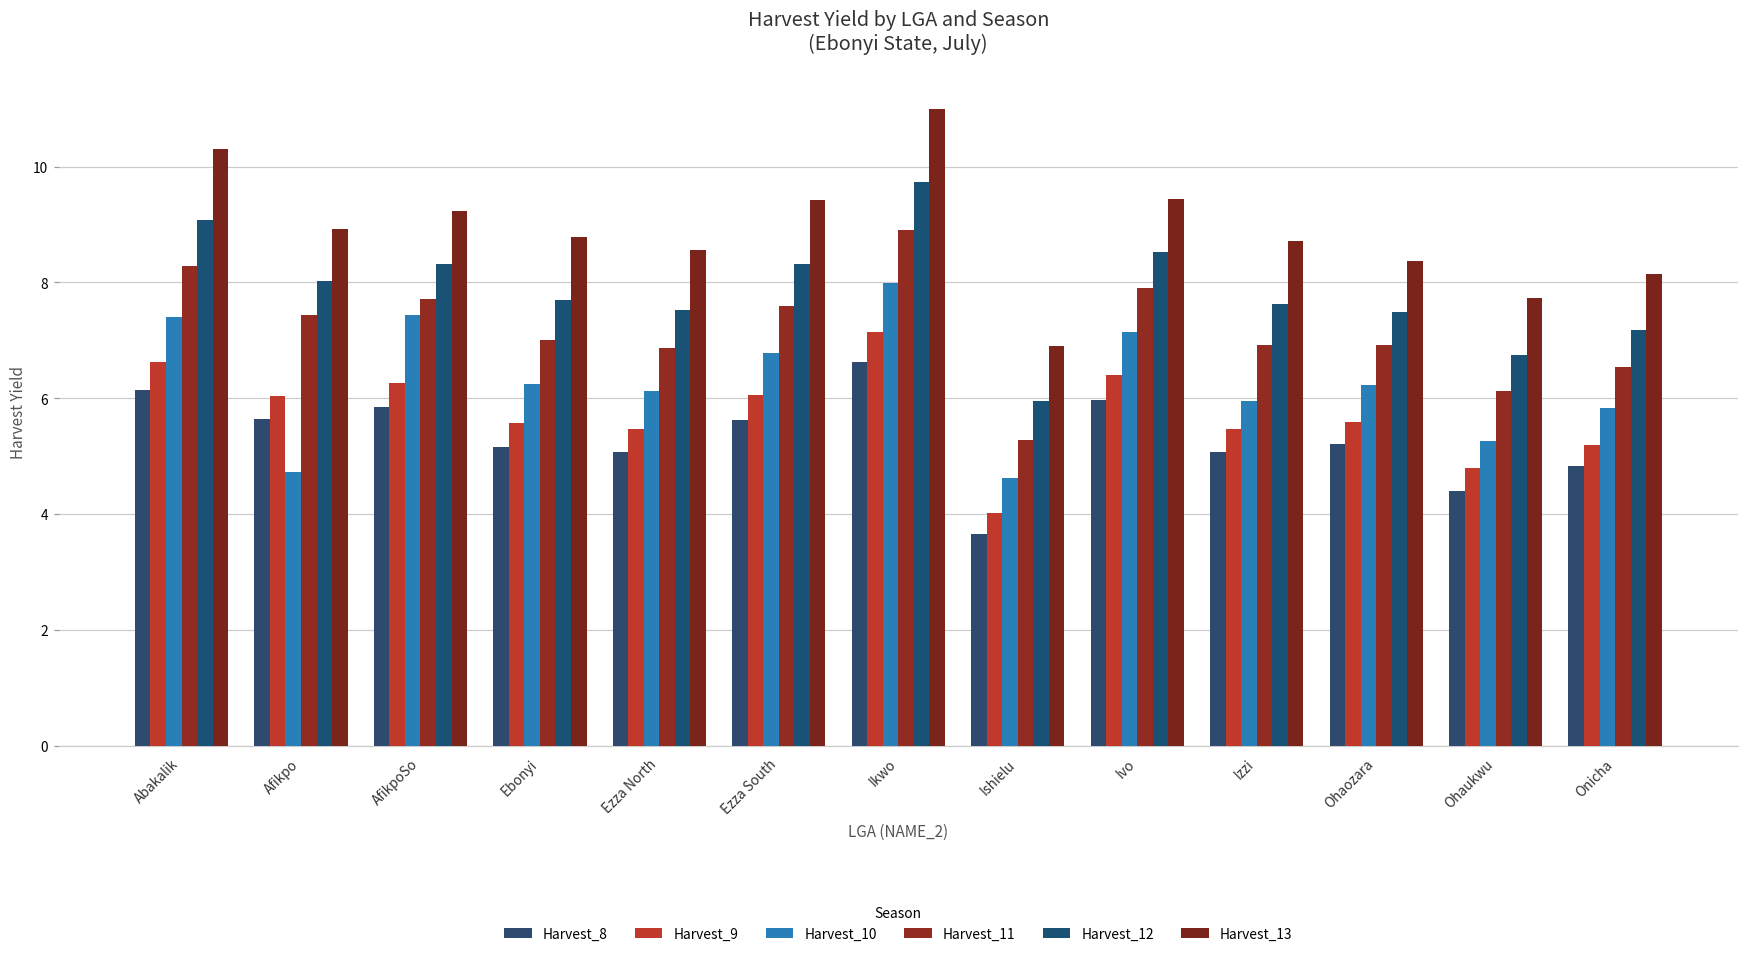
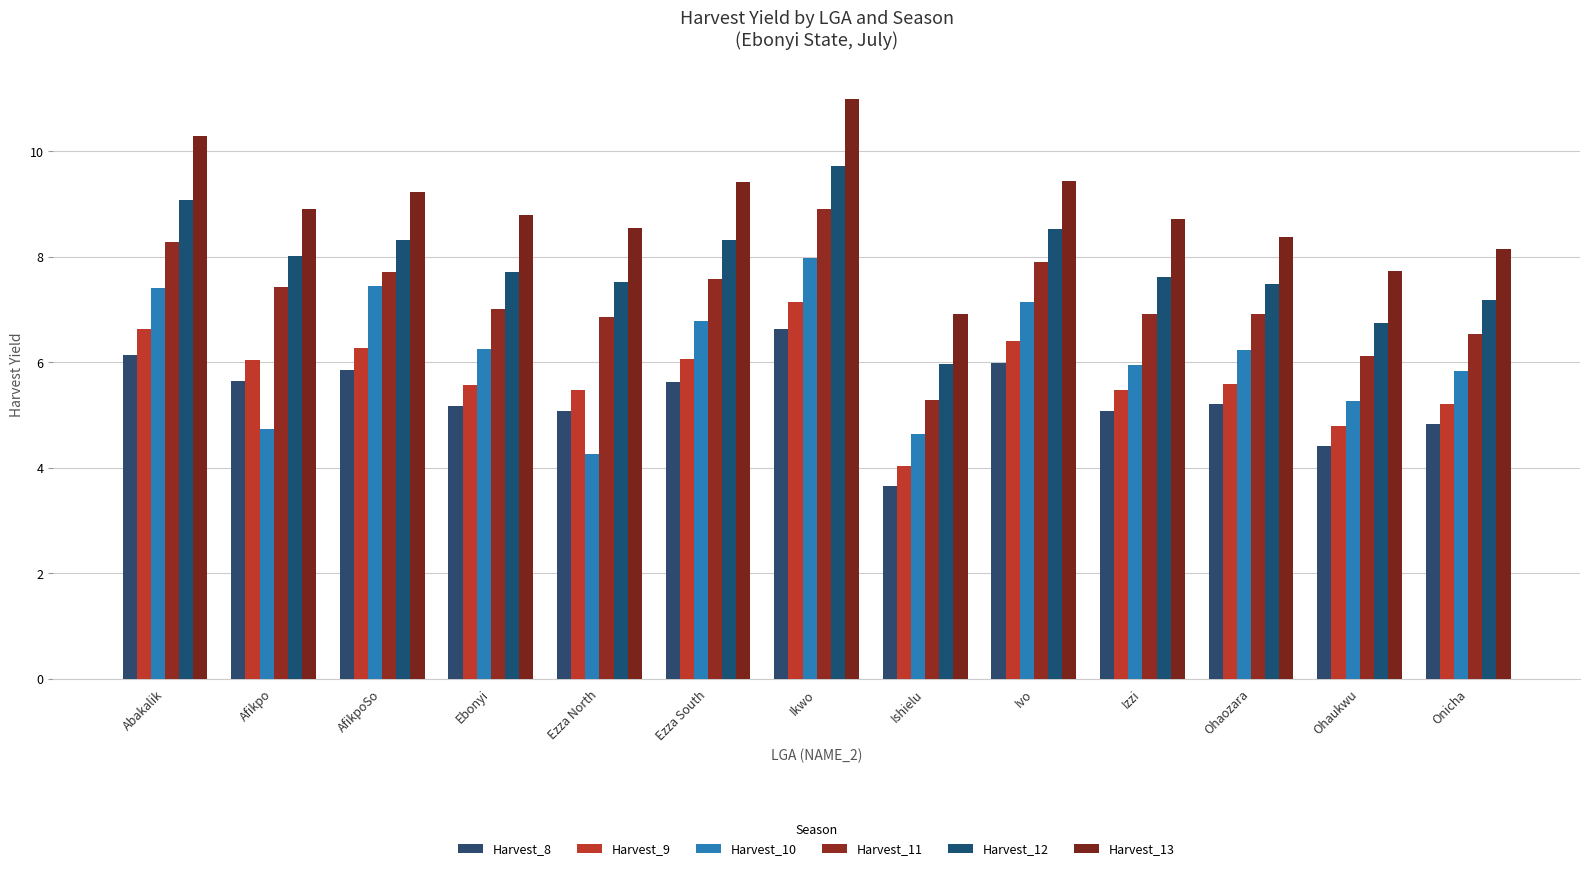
  {
    "Harvest_10": {
      "Abakalik": 7.4,
      "Afikpo": 4.7,
      "AfikpoSo": 7.4,
      "Ebonyi": 6.3,
-     "Ezza North": 6.1,
+     "Ezza North": 4.3,
      "Ezza South": 6.8,
      "Ikwo": 8.0,
      "Ishielu": 4.6,
      "Ivo": 7.1,
      "Izzi": 6.0,
      "Ohaozara": 6.2,
      "Ohaukwu": 5.3,
      "Onicha": 5.8
    }
  }
